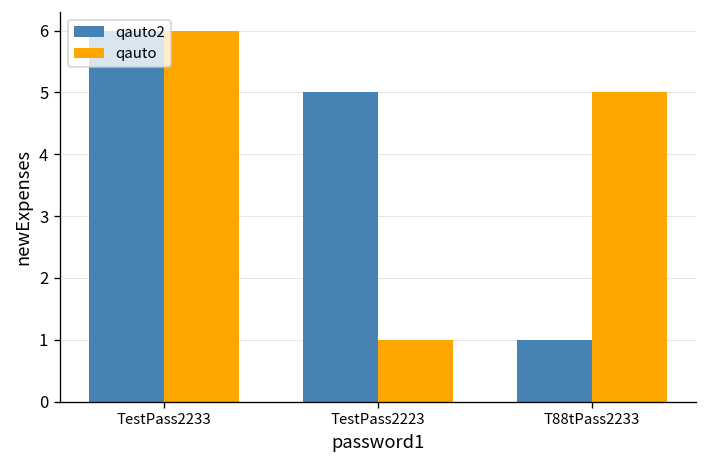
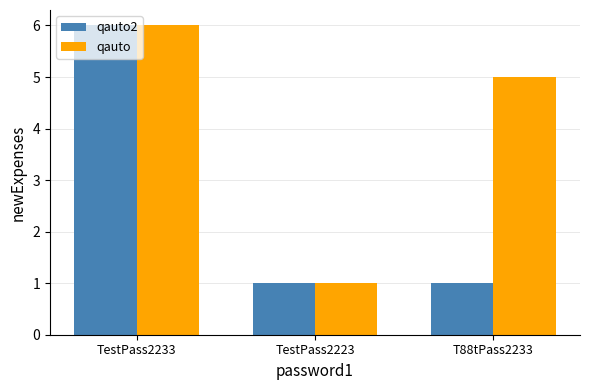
  {
    "qauto2": {
-     "TestPass2223": 5,
+     "TestPass2223": 1,
      "T88tPass2233": 1
    },
    "qauto": {
      "TestPass2233": 6,
      "TestPass2223": 1,
      "T88tPass2233": 5
    }
  }
